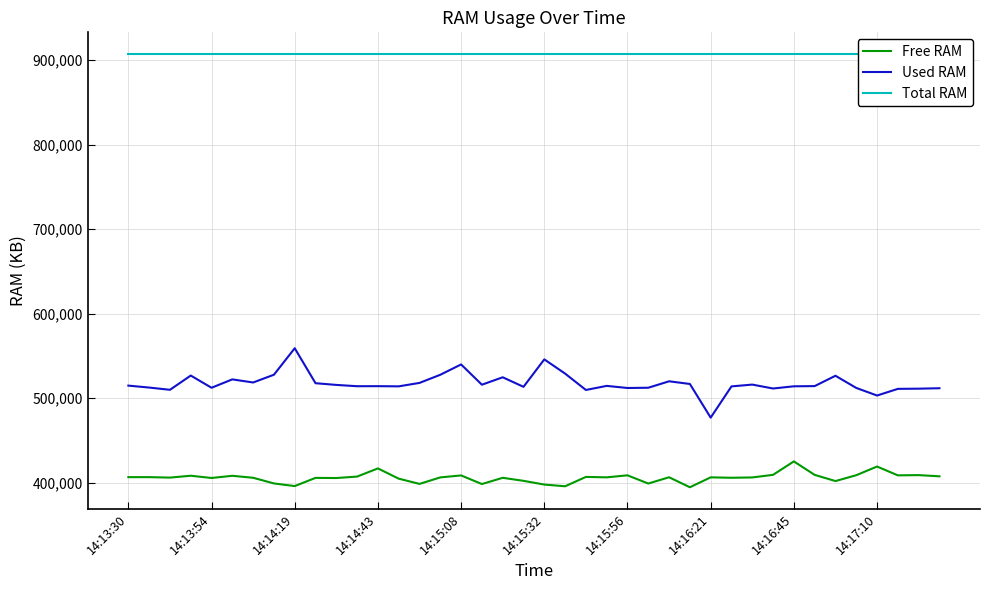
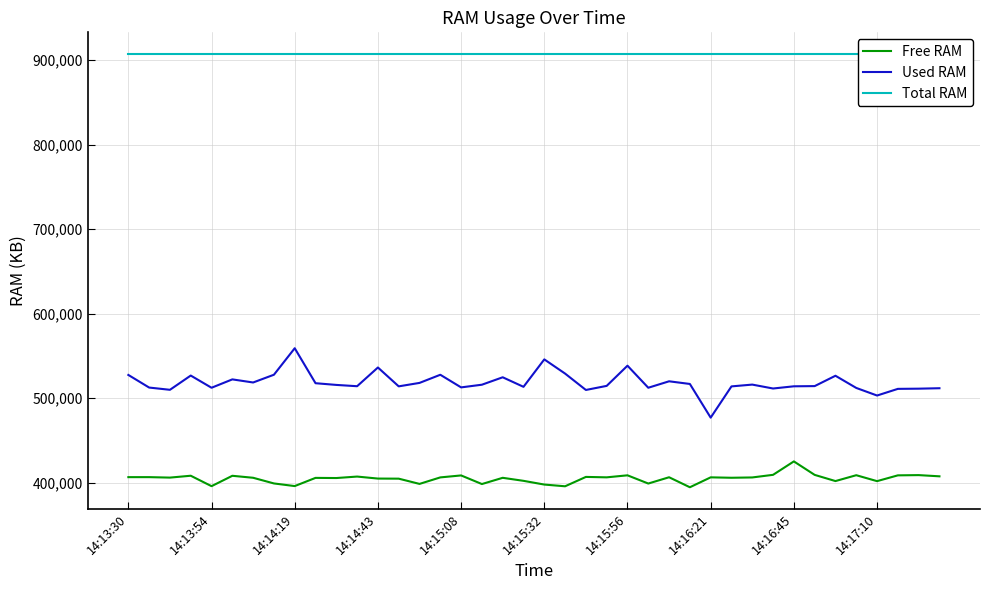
  {
    "Free RAM": {
      "14:13:30": "410,000",
-     "14:13:54": "410,000",
+     "14:13:54": "400,000",
      "14:14:19": "400,000",
-     "14:14:43": "420,000",
+     "14:14:43": "410,000",
      "14:15:08": "410,000",
      "14:15:32": "400,000",
      "14:15:56": "410,000",
      "14:16:21": "410,000",
      "14:16:45": "430,000",
-     "14:17:10": "420,000"
+     "14:17:10": "400,000"
    },
    "Used RAM": {
-     "14:13:30": "510,000",
+     "14:13:30": "530,000",
      "14:13:54": "510,000",
      "14:14:19": "560,000",
-     "14:14:43": "510,000",
-     "14:15:08": "540,000",
+     "14:14:43": "540,000",
+     "14:15:08": "510,000",
      "14:15:32": "550,000",
-     "14:15:56": "510,000",
+     "14:15:56": "540,000",
      "14:16:21": "480,000",
      "14:16:45": "510,000",
      "14:17:10": "500,000"
    },
    "Total RAM": {
      "14:13:30": "910,000",
      "14:13:54": "910,000",
      "14:14:19": "910,000",
      "14:14:43": "910,000",
      "14:15:08": "910,000",
      "14:15:32": "910,000",
      "14:15:56": "910,000",
      "14:16:21": "910,000",
      "14:16:45": "910,000"
    }
  }
